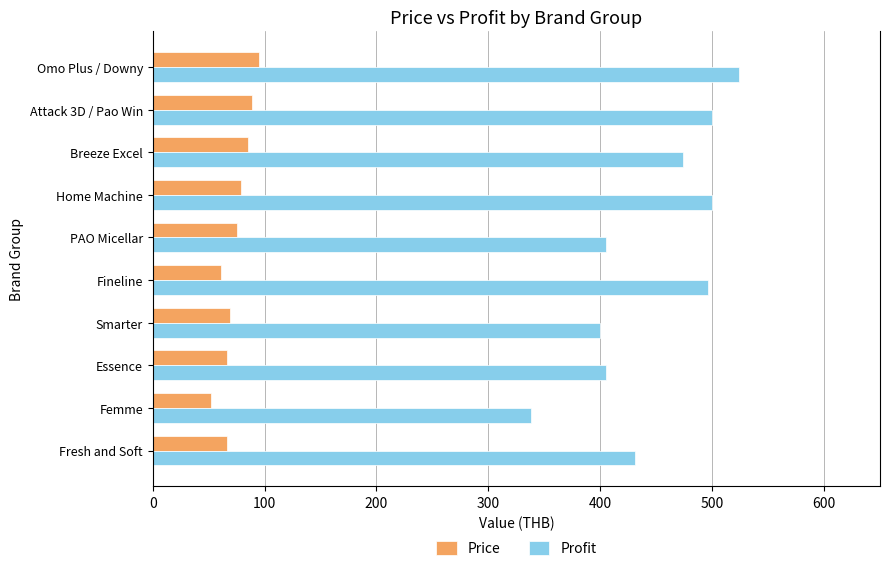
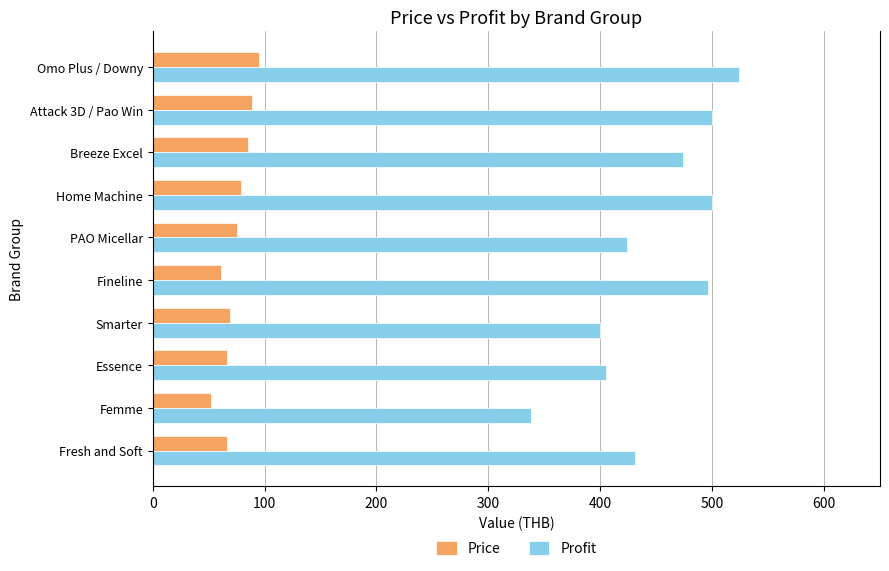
  {
    "Price": {
      "Omo Plus / Downy": 95,
      "Attack 3D / Pao Win": 89,
      "Breeze Excel": 85,
      "Home Machine": 79,
      "PAO Micellar": 75,
      "Fineline": 61,
      "Smarter": 69,
      "Essence": 66,
      "Femme": 52,
      "Fresh and Soft": 66
    },
    "Profit": {
      "Omo Plus / Downy": 524,
      "Attack 3D / Pao Win": 500,
      "Breeze Excel": 474,
      "Home Machine": 500,
-     "PAO Micellar": 405,
+     "PAO Micellar": 424,
      "Fineline": 496,
      "Smarter": 400,
      "Essence": 405,
      "Femme": 338,
      "Fresh and Soft": 432
    }
  }
